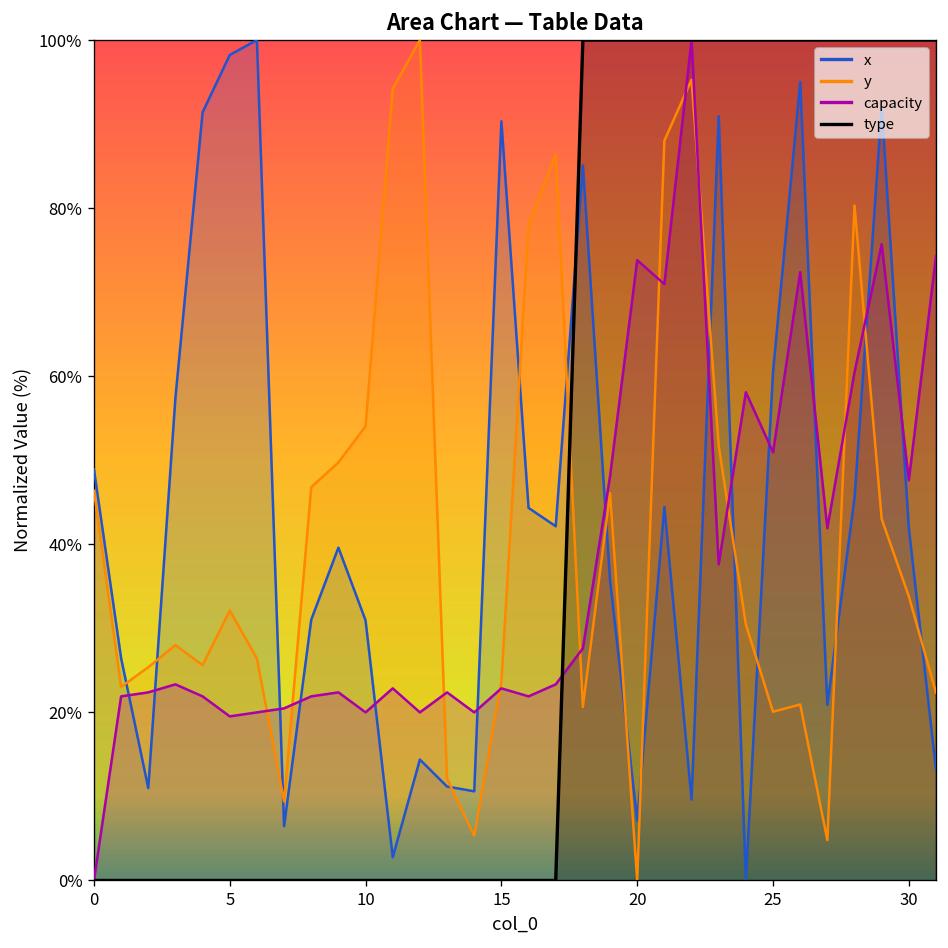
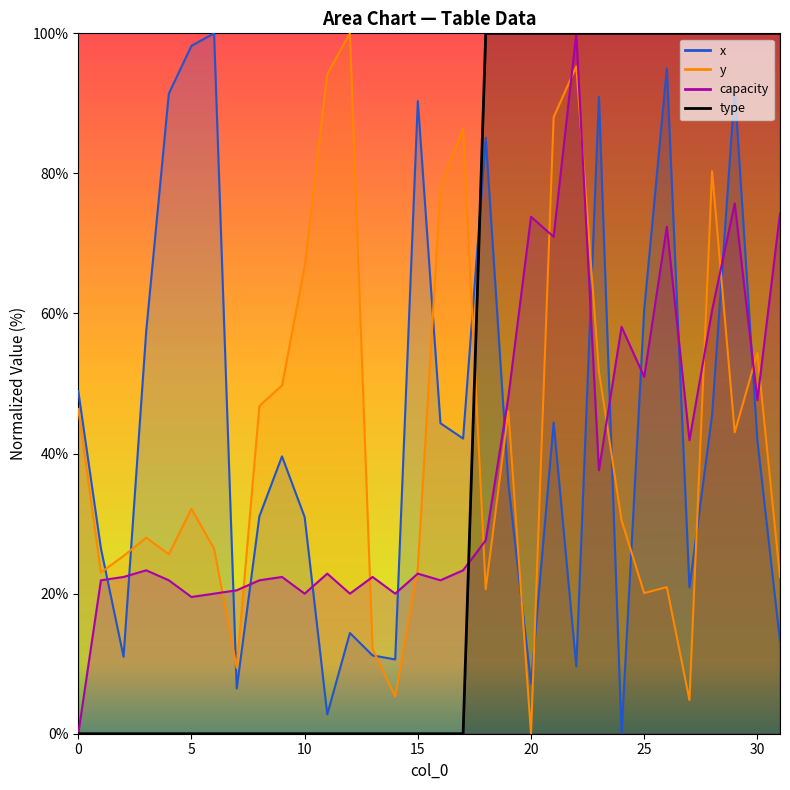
  {
    "y": {
      "0": "46%",
      "5": "32%",
-     "10": "54%",
+     "10": "67%",
      "15": "24%",
      "20": "0%",
      "25": "20%",
-     "30": "34%"
+     "30": "54%"
    },
    "type": {
      "5": "0%",
      "10": "0%",
      "15": "0%",
      "20": "100%",
      "25": "100%",
      "30": "100%"
    }
  }
